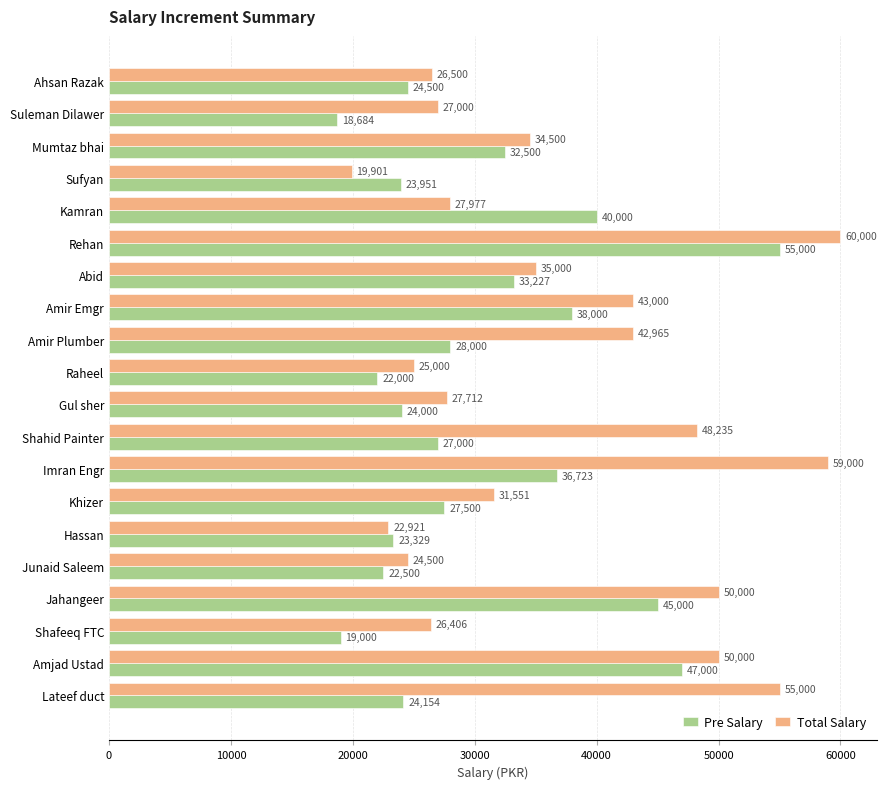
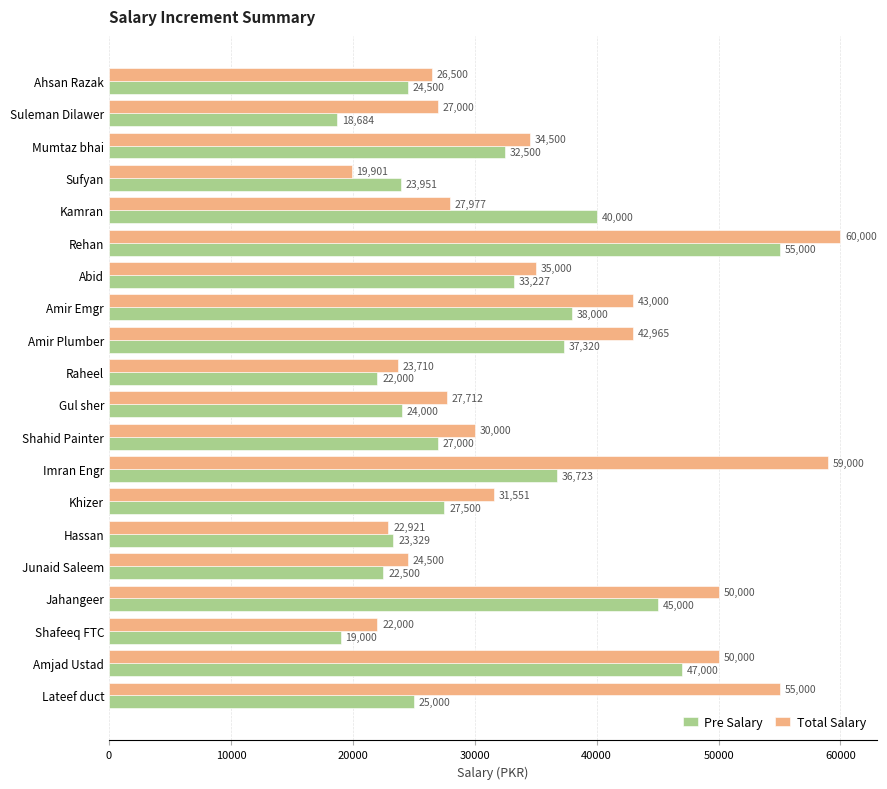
  {
    "Pre Salary": {
      "Ahsan Razak": "24,500",
      "Suleman Dilawer": "18,684",
      "Mumtaz bhai": "32,500",
      "Sufyan": "23,951",
      "Kamran": "40,000",
      "Rehan": "55,000",
      "Abid": "33,227",
      "Amir Emgr": "38,000",
-     "Amir Plumber": "28,000",
+     "Amir Plumber": "37,320",
      "Raheel": "22,000",
      "Gul sher": "24,000",
      "Shahid Painter": "27,000",
      "Imran Engr": "36,723",
      "Khizer": "27,500",
      "Hassan": "23,329",
      "Junaid Saleem": "22,500",
      "Jahangeer": "45,000",
      "Shafeeq FTC": "19,000",
      "Amjad Ustad": "47,000",
-     "Lateef duct": "24,154"
+     "Lateef duct": "25,000"
    },
    "Total Salary": {
      "Ahsan Razak": "26,500",
      "Suleman Dilawer": "27,000",
      "Mumtaz bhai": "34,500",
      "Sufyan": "19,901",
      "Kamran": "27,977",
      "Rehan": "60,000",
      "Abid": "35,000",
      "Amir Emgr": "43,000",
      "Amir Plumber": "42,965",
-     "Raheel": "25,000",
+     "Raheel": "23,710",
      "Gul sher": "27,712",
-     "Shahid Painter": "48,235",
+     "Shahid Painter": "30,000",
      "Imran Engr": "59,000",
      "Khizer": "31,551",
      "Hassan": "22,921",
      "Junaid Saleem": "24,500",
      "Jahangeer": "50,000",
-     "Shafeeq FTC": "26,406",
+     "Shafeeq FTC": "22,000",
      "Amjad Ustad": "50,000",
      "Lateef duct": "55,000"
    }
  }
